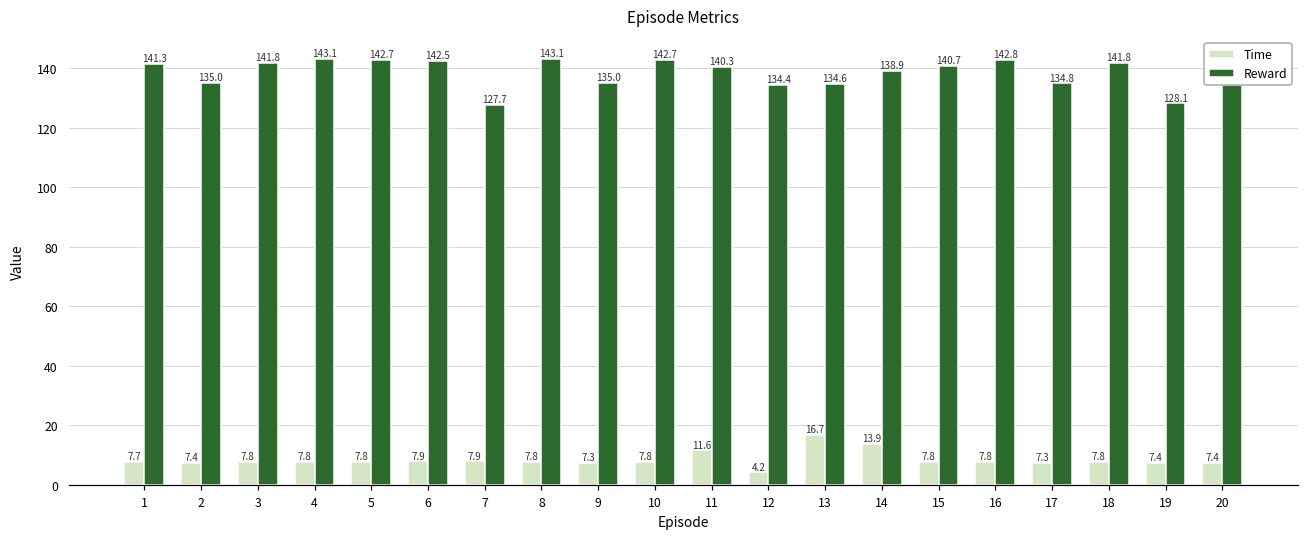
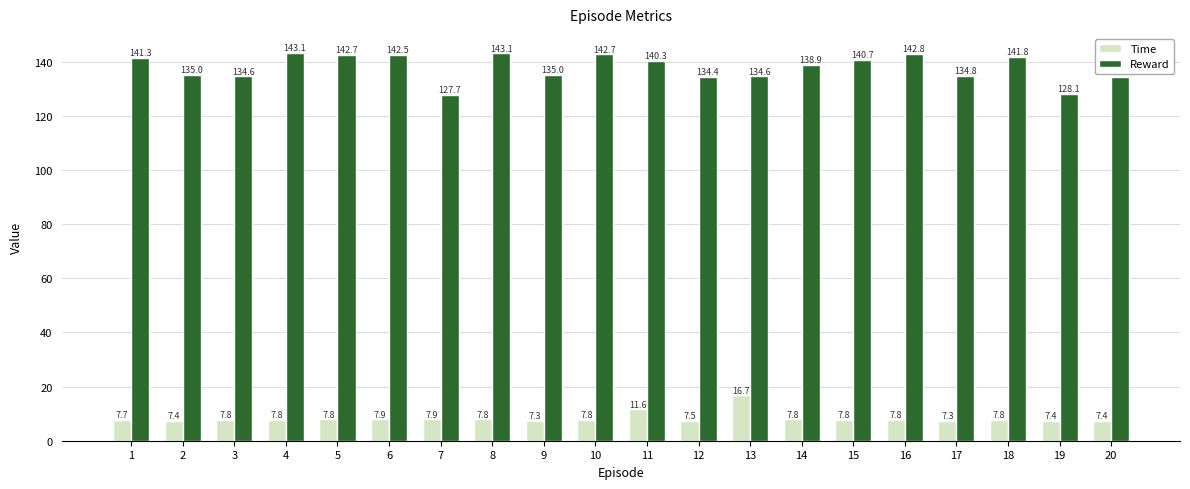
  {
    "Time": {
      "1": 7.7,
      "2": 7.4,
      "3": 7.8,
      "4": 7.8,
      "5": 7.8,
      "6": 7.9,
      "7": 7.9,
      "8": 7.8,
      "9": 7.3,
      "10": 7.8,
      "11": 11.6,
-     "12": 4.2,
+     "12": 7.5,
      "13": 16.7,
-     "14": 13.9,
+     "14": 7.8,
      "15": 7.8,
      "16": 7.8,
      "17": 7.3,
      "18": 7.8,
      "19": 7.4,
      "20": 7.4
    },
    "Reward": {
      "1": 141.3,
      "2": 135.0,
-     "3": 141.8,
+     "3": 134.6,
      "4": 143.1,
      "5": 142.7,
      "6": 142.5,
      "7": 127.7,
      "8": 143.1,
      "9": 135.0,
      "10": 142.7,
      "11": 140.3,
      "12": 134.4,
      "13": 134.6,
      "14": 138.9,
      "15": 140.7,
      "16": 142.8,
      "17": 134.8,
      "18": 141.8,
      "19": 128.1
    }
  }
